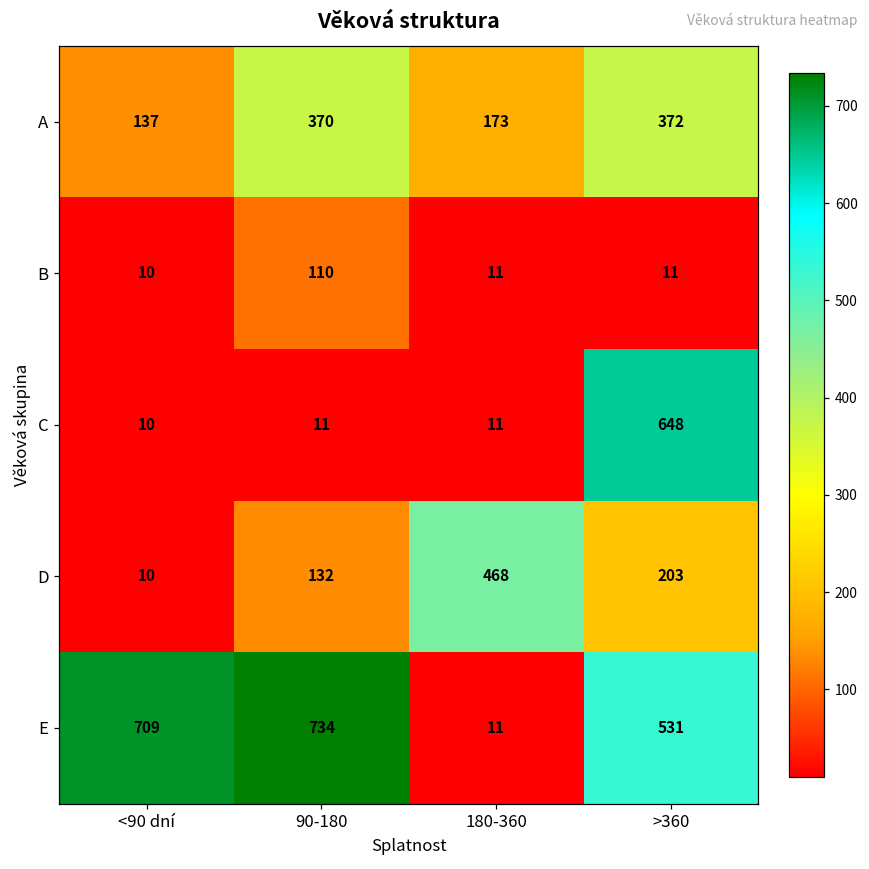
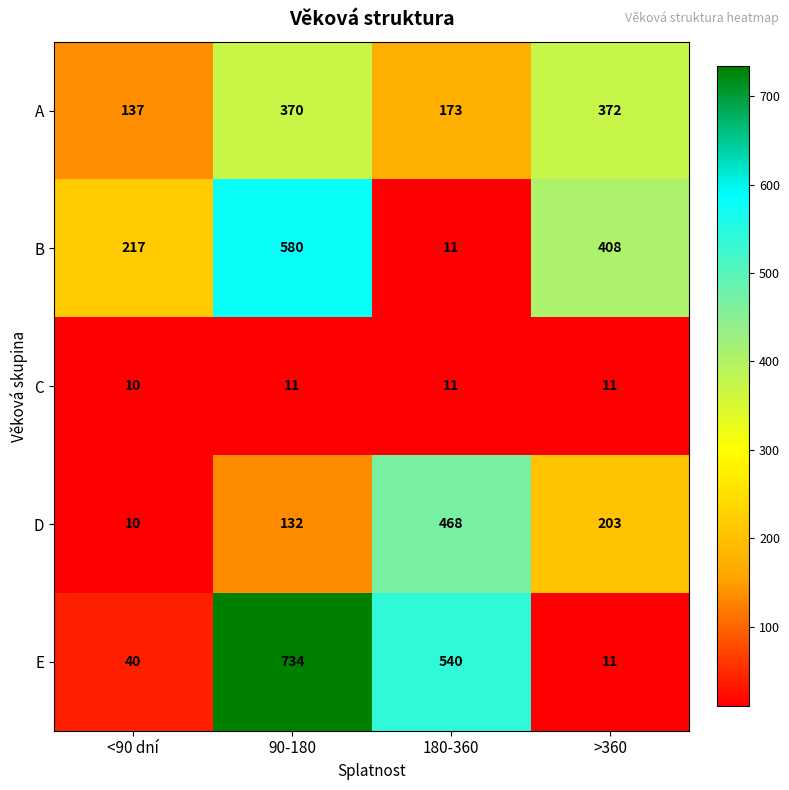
  {
    "A": {
      "<90 dní": 137,
      "90-180": 370,
      "180-360": 173,
      ">360": 372
    },
    "B": {
-     "<90 dní": 10,
-     "90-180": 110,
+     "<90 dní": 217,
+     "90-180": 580,
      "180-360": 11,
-     ">360": 11
+     ">360": 408
    },
    "C": {
      "<90 dní": 10,
      "90-180": 11,
      "180-360": 11,
-     ">360": 648
+     ">360": 11
    },
    "D": {
      "<90 dní": 10,
      "90-180": 132,
      "180-360": 468,
      ">360": 203
    },
    "E": {
-     "<90 dní": 709,
+     "<90 dní": 40,
      "90-180": 734,
-     "180-360": 11,
-     ">360": 531
+     "180-360": 540,
+     ">360": 11
    }
  }
